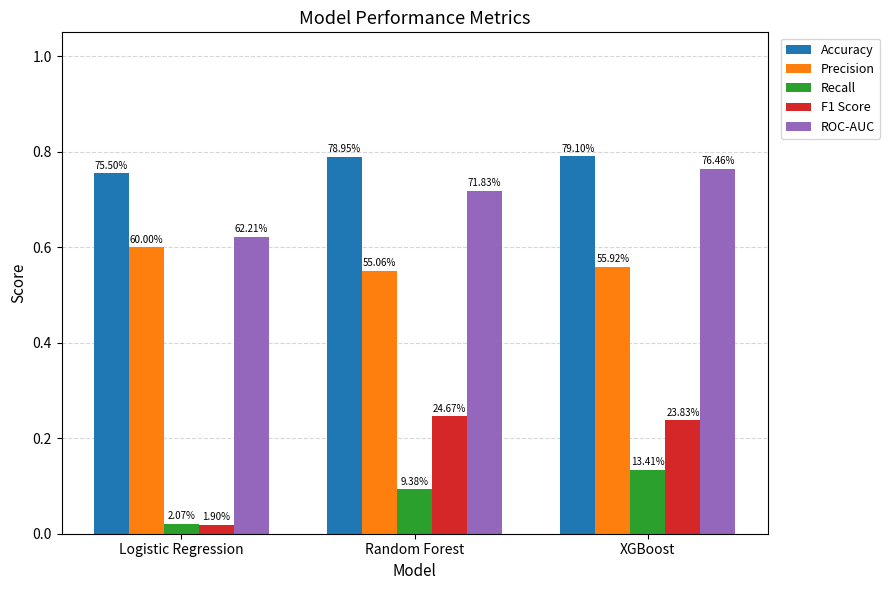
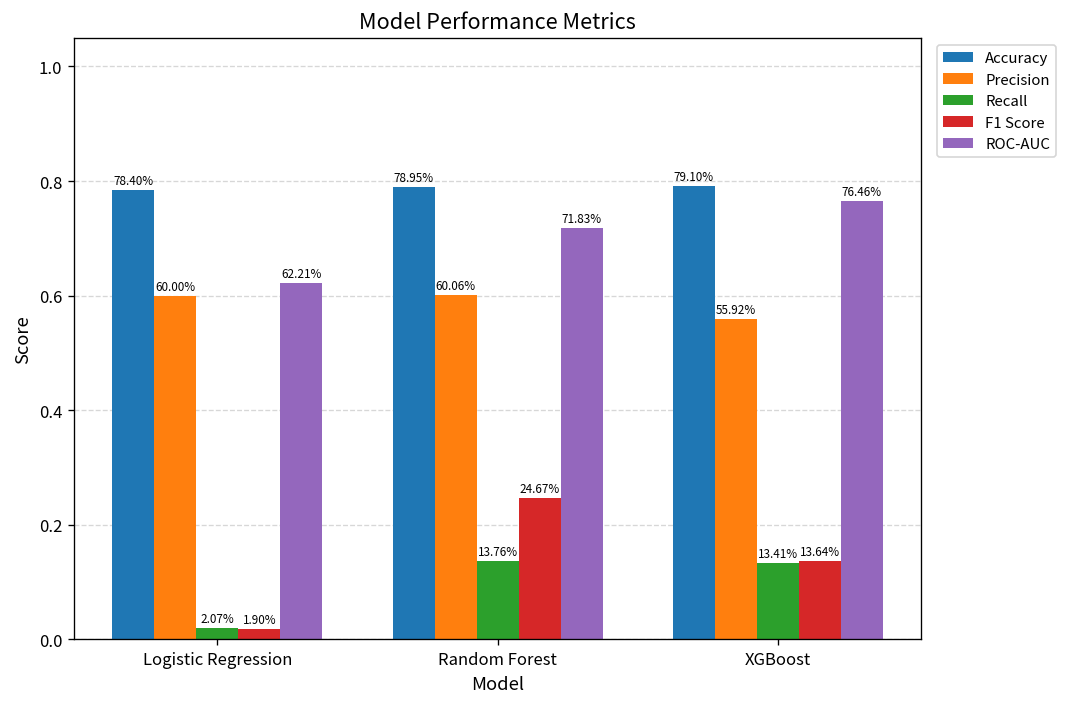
  {
    "Accuracy": {
-     "Logistic Regression": "75.50%",
+     "Logistic Regression": "78.40%",
      "Random Forest": "78.95%",
      "XGBoost": "79.10%"
    },
    "Precision": {
      "Logistic Regression": "60.00%",
-     "Random Forest": "55.06%",
+     "Random Forest": "60.06%",
      "XGBoost": "55.92%"
    },
    "Recall": {
      "Logistic Regression": "2.07%",
-     "Random Forest": "9.38%",
+     "Random Forest": "13.76%",
      "XGBoost": "13.41%"
    },
    "F1 Score": {
      "Logistic Regression": "1.90%",
      "Random Forest": "24.67%",
-     "XGBoost": "23.83%"
+     "XGBoost": "13.64%"
    },
    "ROC-AUC": {
      "Logistic Regression": "62.21%",
      "Random Forest": "71.83%",
      "XGBoost": "76.46%"
    }
  }
